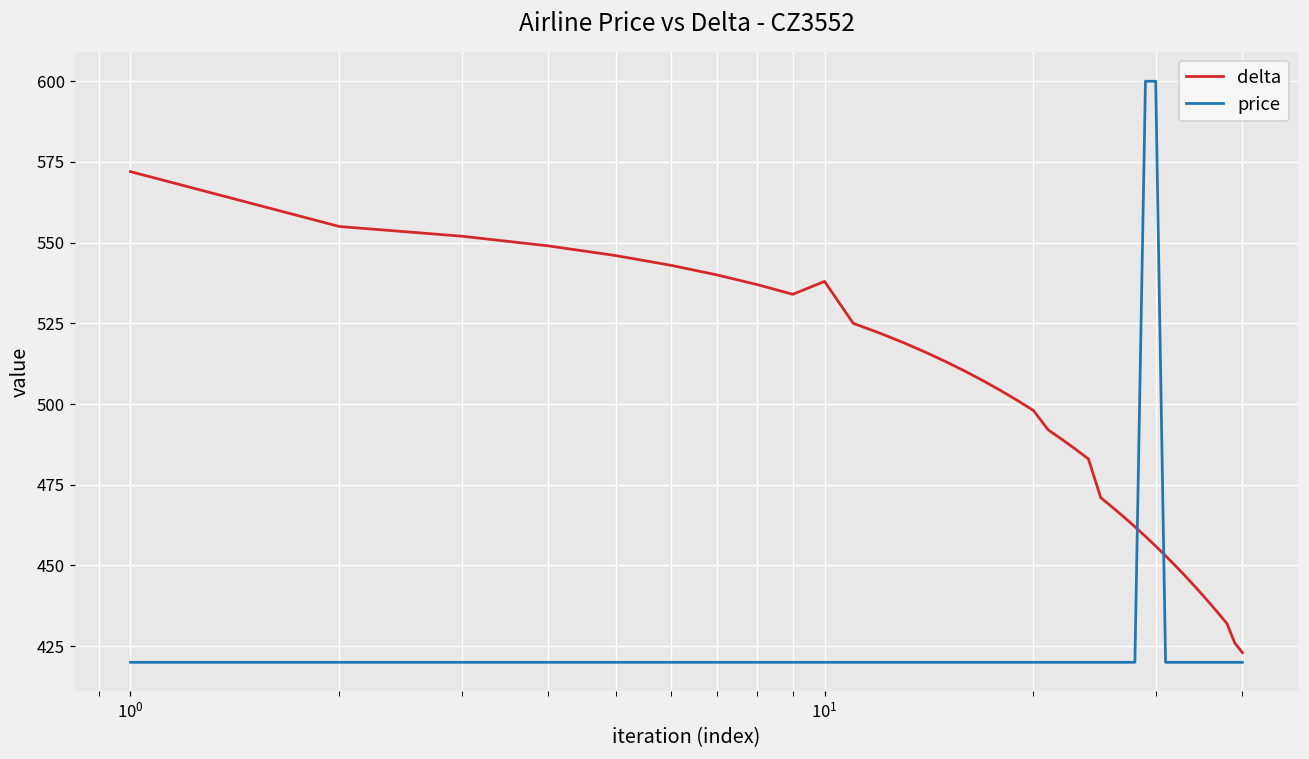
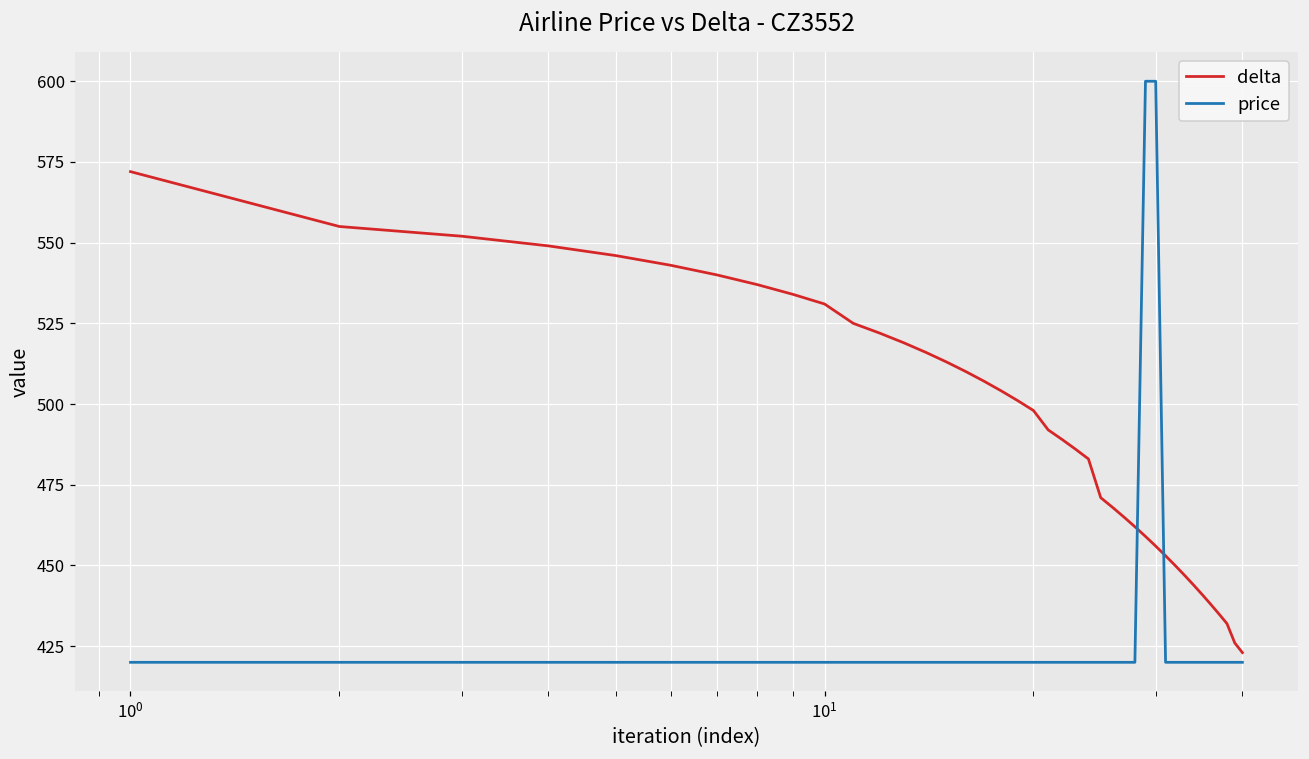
  {
    "delta": {
      "10^0": 572,
-     "10^1": 538
+     "10^1": 531
    },
    "price": {
      "10^0": 420,
      "10^1": 420
    }
  }
